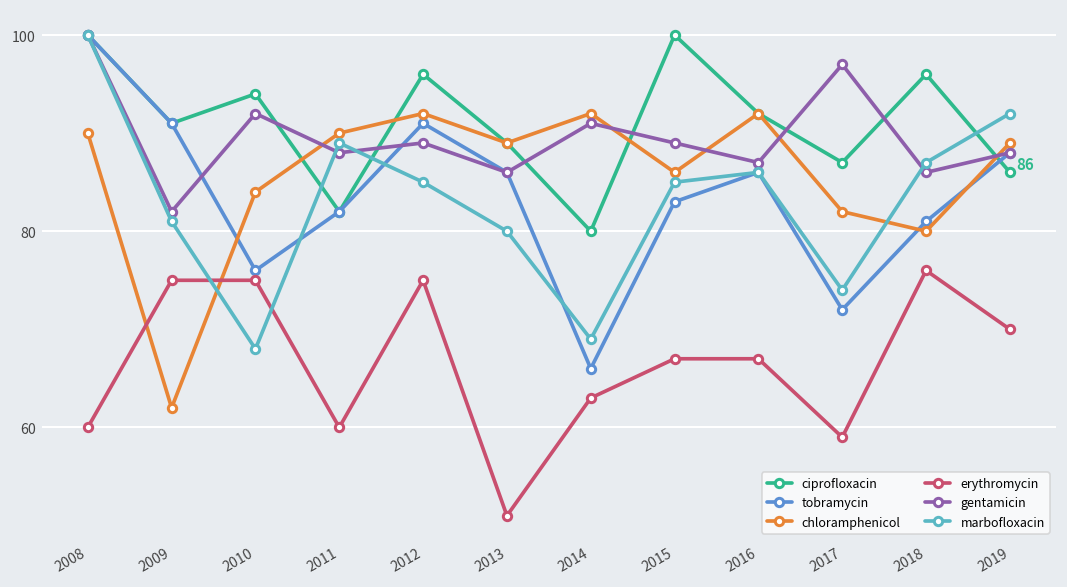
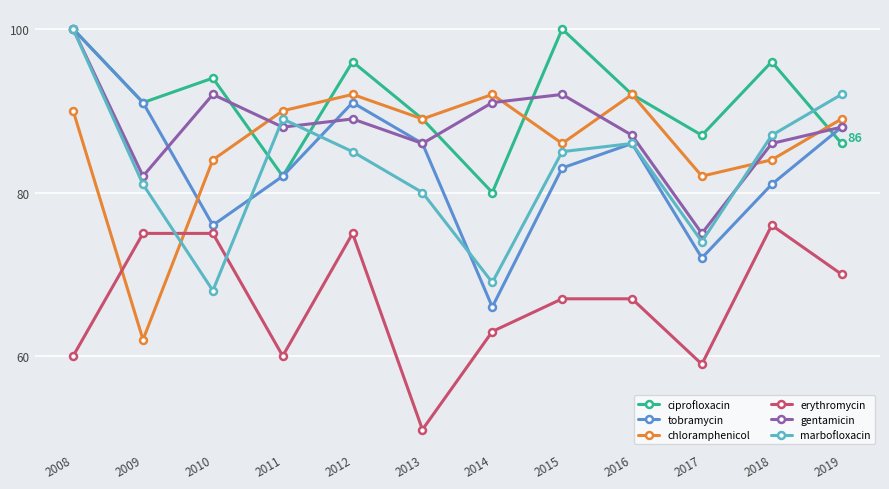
  {
    "ciprofloxacin": {
      "2019": 86
    },
    "chloramphenicol": {
      "2008": 90,
      "2009": 62,
      "2010": 84,
      "2011": 90,
      "2012": 92,
      "2014": 92,
      "2015": 86,
      "2017": 82,
-     "2018": 80,
+     "2018": 84,
      "2019": 89
    },
    "erythromycin": {
      "2008": 60,
      "2009": 75,
      "2010": 75,
      "2011": 60,
      "2012": 75,
      "2013": 51,
      "2014": 63,
      "2015": 67,
      "2016": 67,
      "2017": 59,
      "2018": 76,
      "2019": 70
    },
    "gentamicin": {
      "2009": 82,
      "2010": 92,
      "2011": 88,
      "2012": 89,
      "2014": 91,
-     "2015": 89,
+     "2015": 92,
      "2016": 87,
-     "2017": 97,
+     "2017": 75,
      "2018": 86
    }
  }
